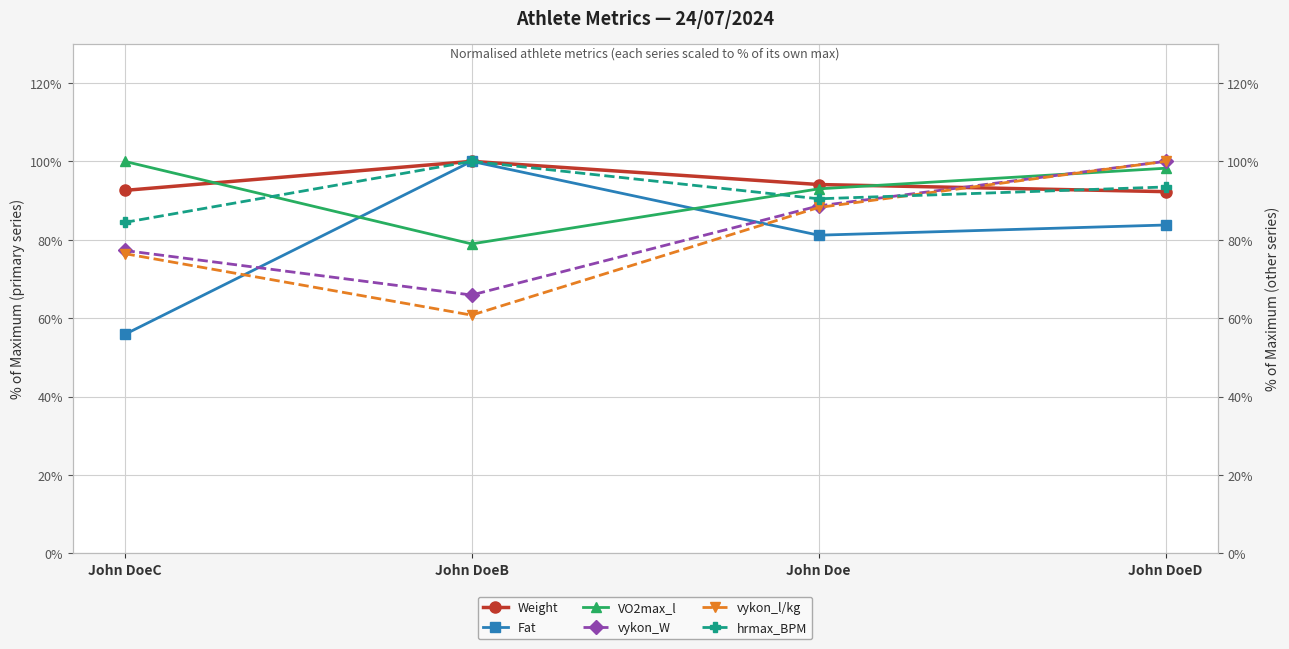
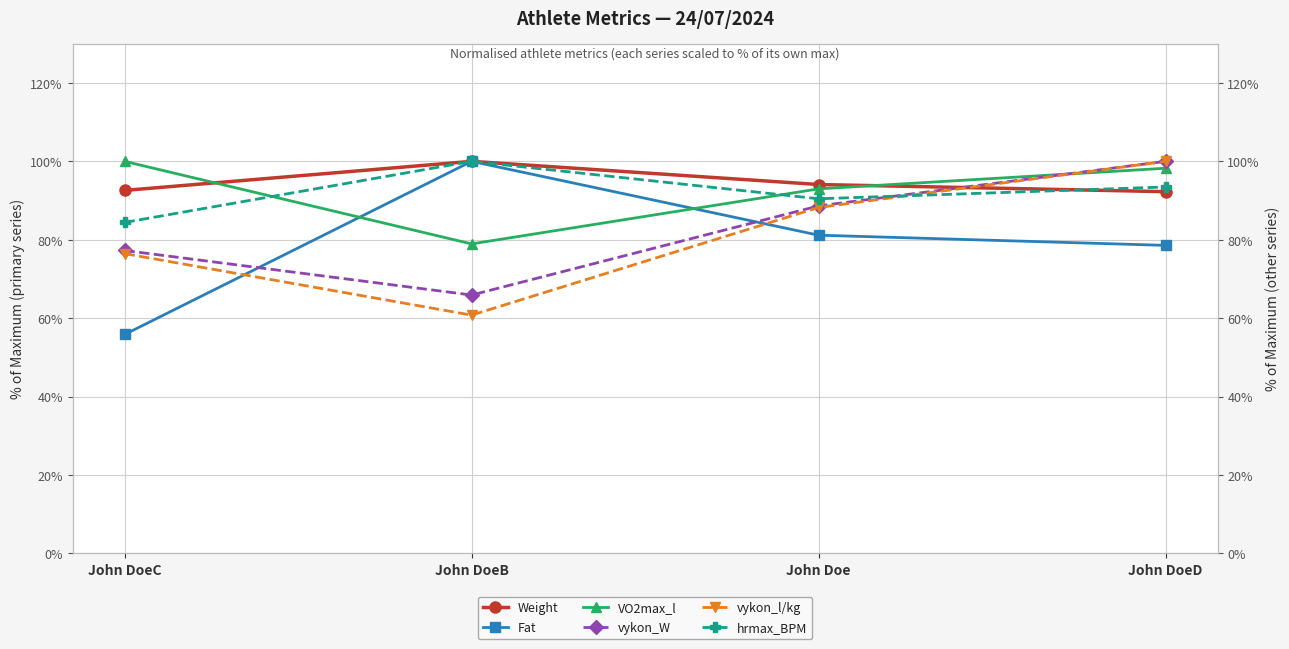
  {
    "Weight": {
      "John DoeC": "93%",
      "John DoeB": "100%",
      "John Doe": "94%",
      "John DoeD": "92%"
    },
    "Fat": {
      "John DoeC": "56%",
      "John Doe": "81%",
-     "John DoeD": "84%"
+     "John DoeD": "79%"
    },
    "vykon_W": {
      "John DoeC": "77%",
      "John DoeB": "66%"
    },
    "vykon_l/kg": {
      "John DoeC": "76%",
      "John DoeB": "61%"
    }
  }
